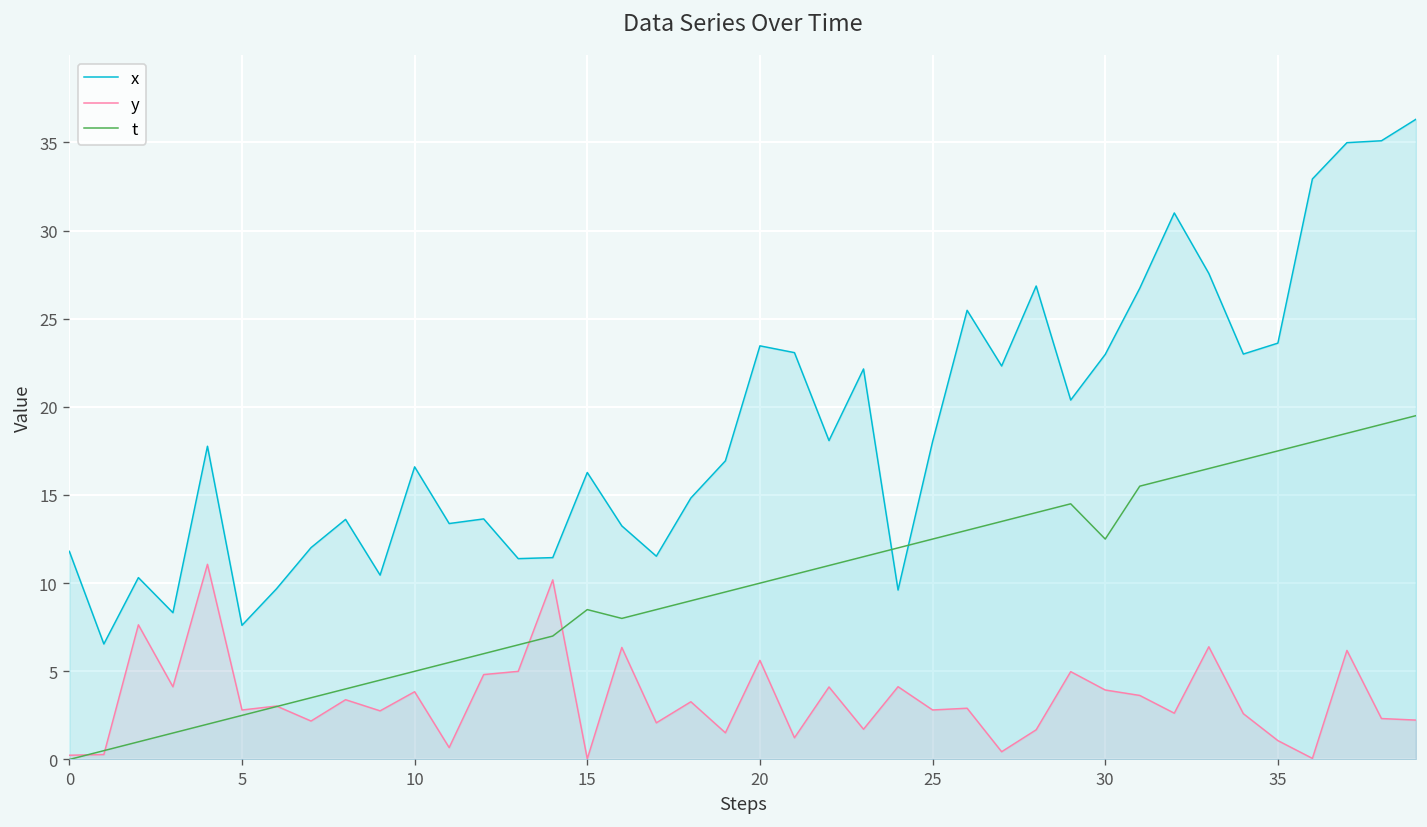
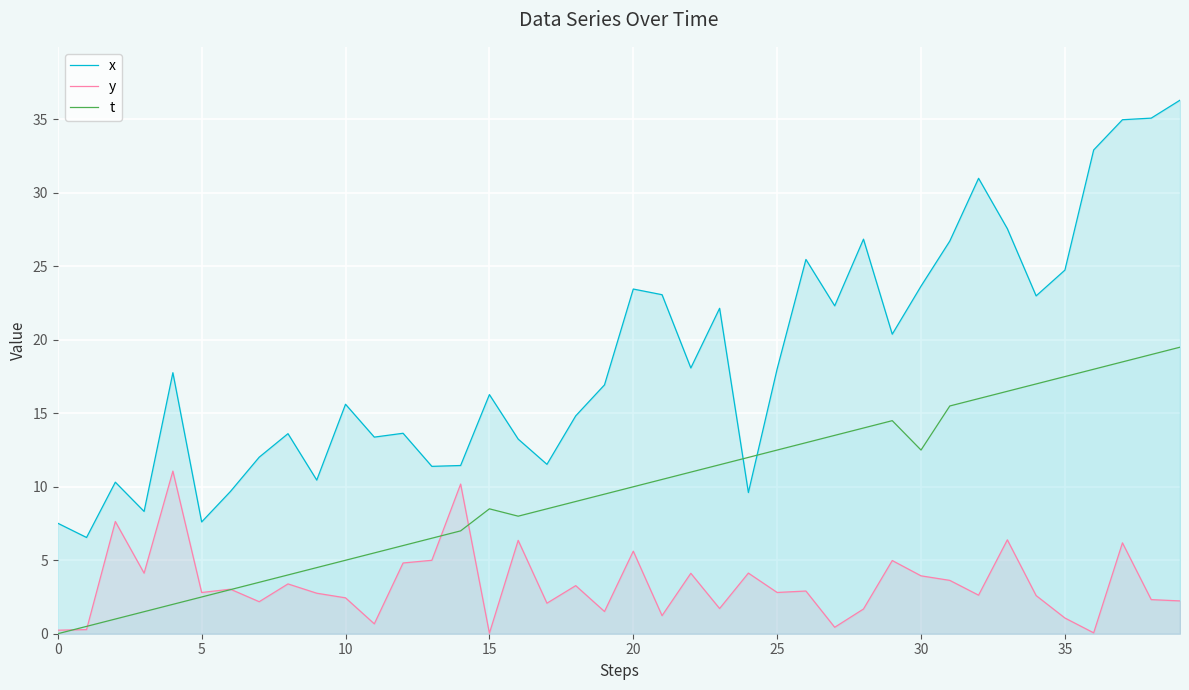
  {
    "x": {
-     "0": 11.8,
+     "0": 7.5,
      "5": 7.6,
-     "10": 16.6,
+     "10": 15.6,
      "15": 16.3,
      "20": 23.5,
      "25": 18.0,
-     "30": 23.0,
-     "35": 23.6
+     "30": 23.7,
+     "35": 24.7
    },
    "y": {
      "0": 0.2,
      "5": 2.8,
-     "10": 3.8,
+     "10": 2.4,
      "15": 0.0,
      "20": 5.6,
      "25": 2.8,
      "30": 3.9,
      "35": 1.1
    },
    "t": {
      "0": 0.0,
      "5": 2.5,
      "10": 5.0,
      "15": 8.5,
      "20": 10.0,
      "25": 12.5,
      "30": 12.5,
      "35": 17.5
    }
  }
